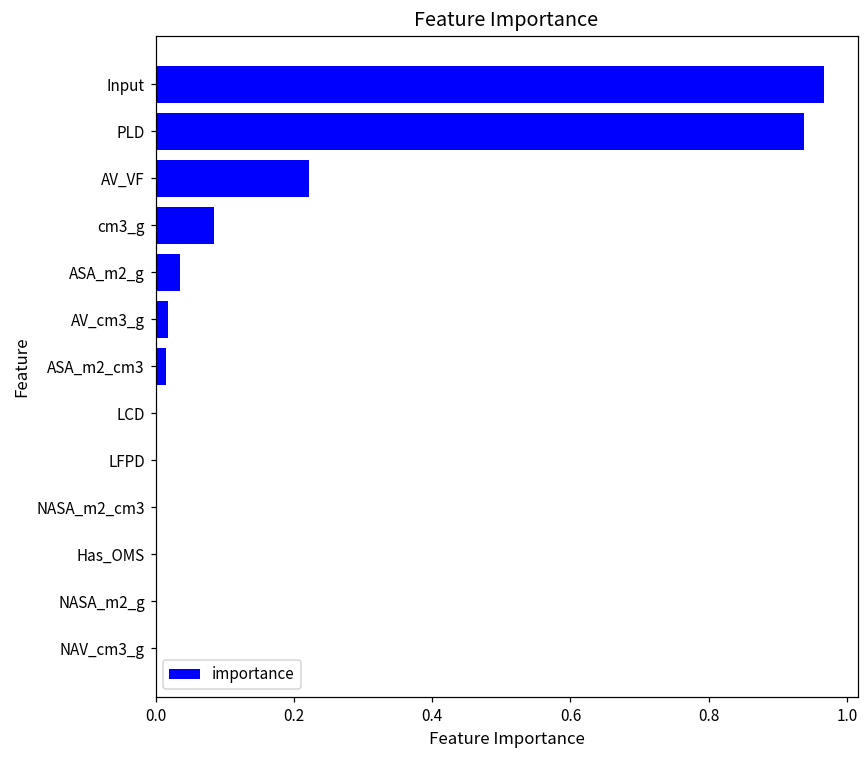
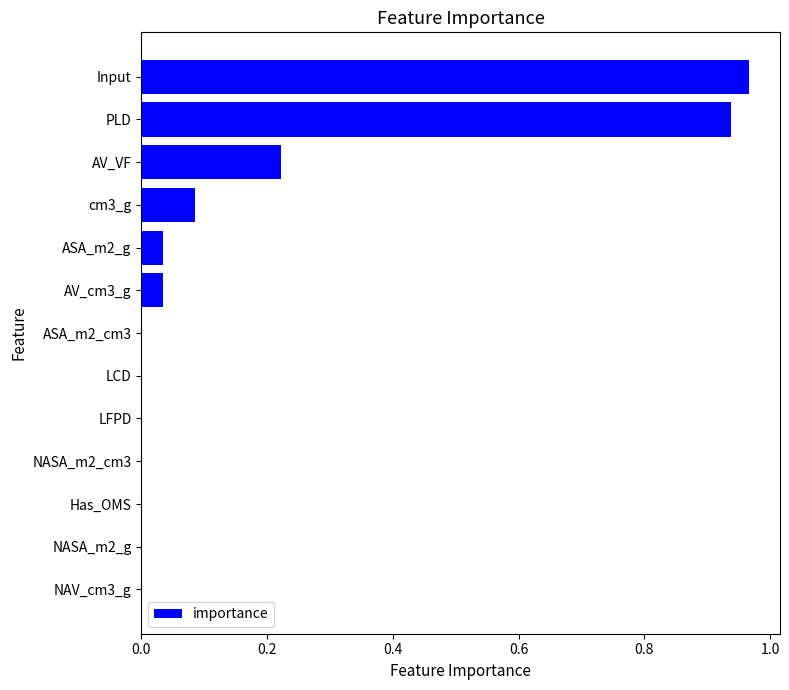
  {
    "Input": 0.97,
    "PLD": 0.94,
    "AV_VF": 0.22,
    "cm3_g": 0.09,
    "ASA_m2_g": 0.03,
-   "AV_cm3_g": 0.02,
-   "ASA_m2_cm3": 0.01
+   "AV_cm3_g": 0.03,
+   "ASA_m2_cm3": 0.00
  }
